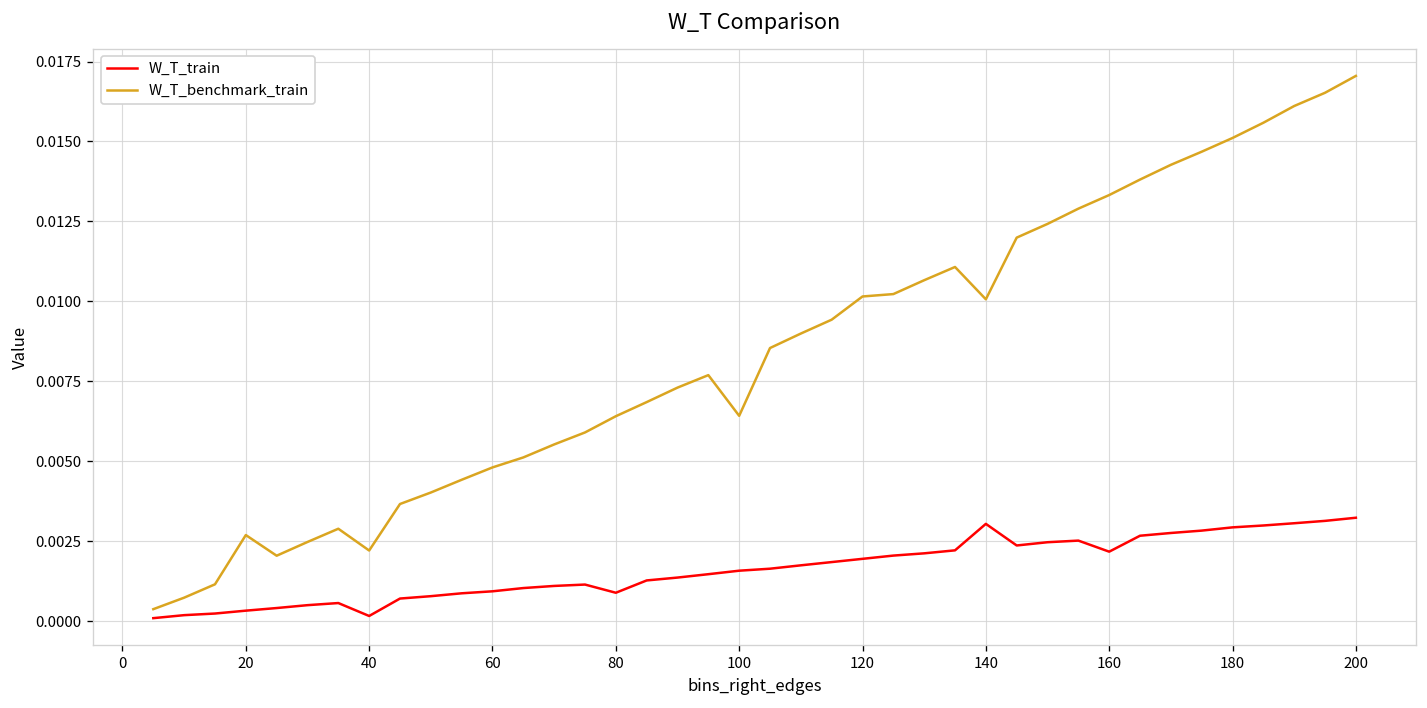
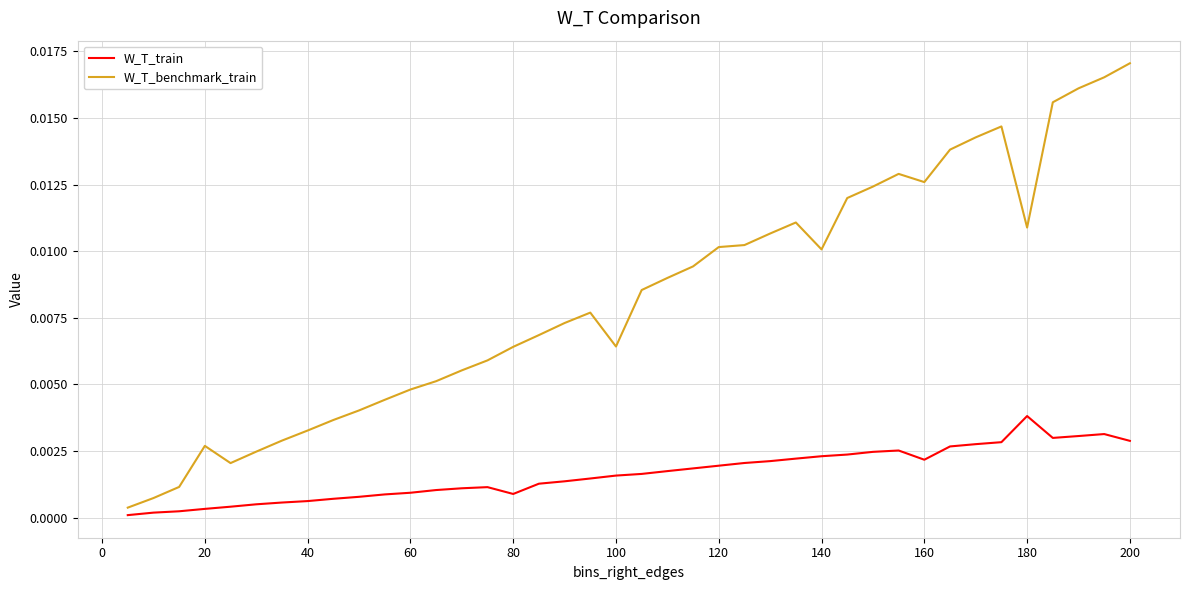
  {
    "W_T_train": {
      "20": 0.0003,
-     "40": 0.0002,
+     "40": 0.0006,
      "60": 0.0009,
      "80": 0.0009,
      "100": 0.0016,
      "120": 0.0019,
-     "140": 0.0030,
+     "140": 0.0023,
      "160": 0.0022,
-     "180": 0.0029,
-     "200": 0.0032
+     "180": 0.0038,
+     "200": 0.0029
    },
    "W_T_benchmark_train": {
      "20": 0.0027,
-     "40": 0.0022,
+     "40": 0.0033,
      "60": 0.0048,
      "80": 0.0064,
      "100": 0.0064,
      "120": 0.0102,
      "140": 0.0101,
-     "160": 0.0133,
-     "180": 0.0151,
+     "160": 0.0126,
+     "180": 0.0109,
      "200": 0.0171
    }
  }
